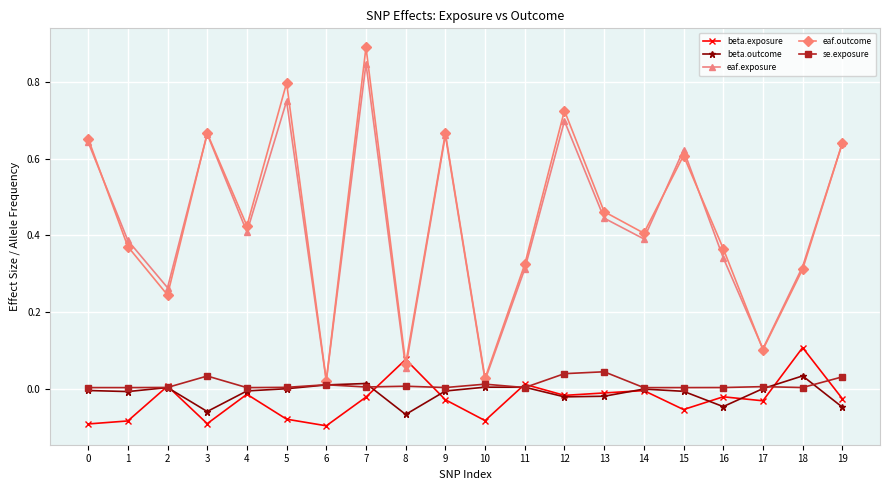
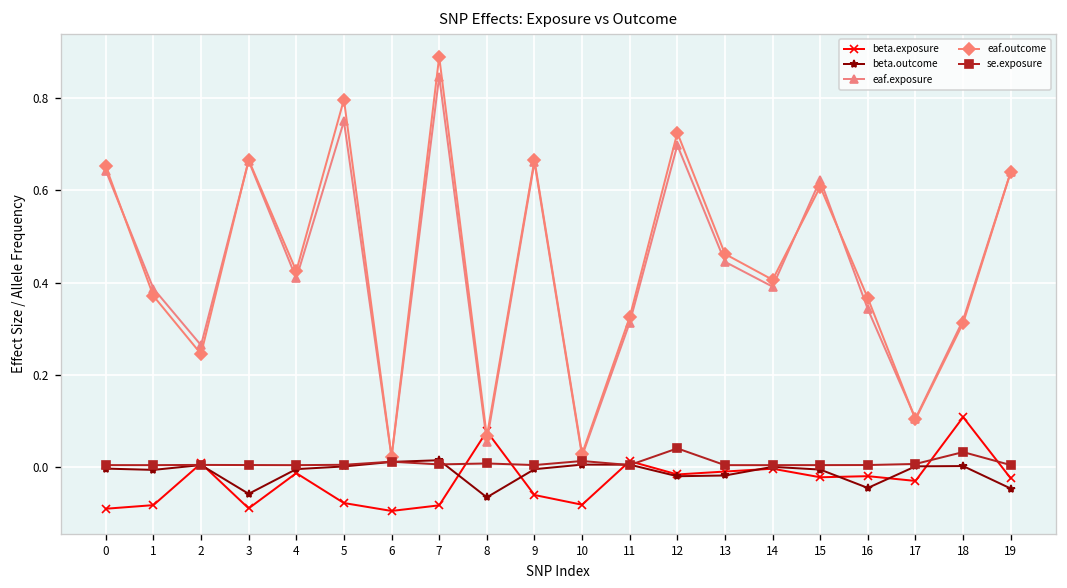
  {
    "beta.exposure": {
      "0": -0.09,
      "1": -0.08,
      "3": -0.09,
      "4": -0.01,
      "5": -0.08,
      "6": -0.10,
-     "7": -0.02,
+     "7": -0.08,
      "8": 0.08,
-     "9": -0.03,
+     "9": -0.06,
      "10": -0.08,
      "11": 0.01,
      "13": -0.01,
-     "15": -0.05,
+     "15": -0.02,
      "16": -0.02,
      "17": -0.03,
      "18": 0.11,
      "19": -0.02
    },
    "beta.outcome": {
      "0": 0.00,
      "1": -0.01,
      "3": -0.06,
      "4": 0.00,
      "7": 0.01,
      "8": -0.07,
      "9": 0.00,
      "10": 0.00,
      "13": -0.02,
      "15": -0.01,
      "16": -0.05,
-     "18": 0.03,
+     "18": 0.00,
      "19": -0.05
    },
    "se.exposure": {
      "0": 0.00,
      "1": 0.00,
-     "3": 0.03,
+     "3": 0.00,
      "4": 0.00,
      "7": 0.01,
      "8": 0.01,
      "9": 0.00,
      "10": 0.01,
      "12": 0.04,
-     "13": 0.05,
+     "13": 0.00,
      "15": 0.00,
      "16": 0.00,
-     "18": 0.00,
-     "19": 0.03
+     "18": 0.03,
+     "19": 0.00
    }
  }
